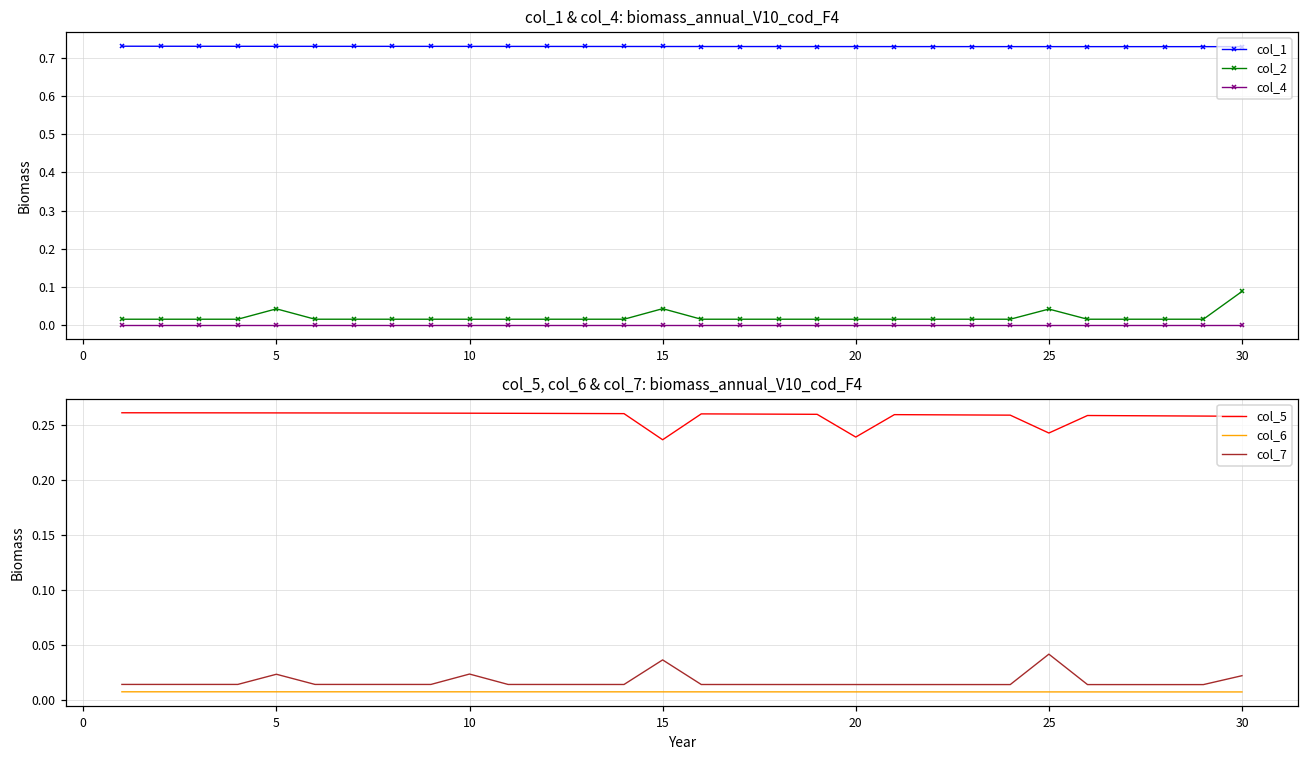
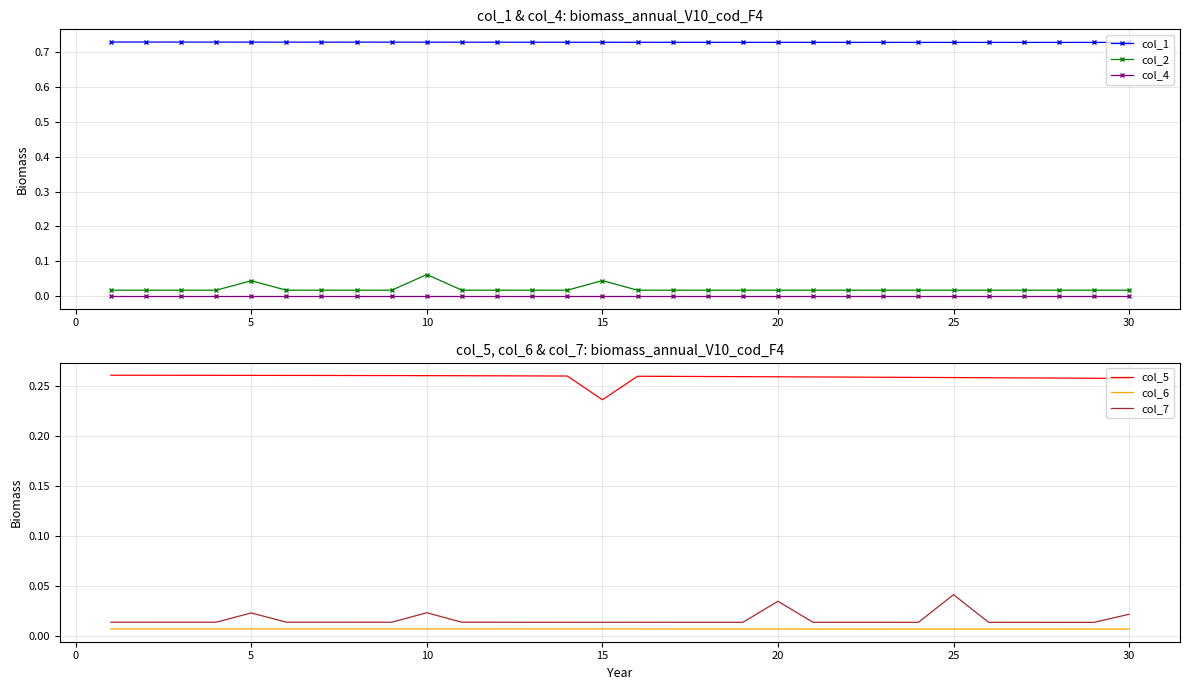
  {
    "col_1 & col_4: biomass_annual_V10_cod_F4": {
      "col_1": {
        "5": 0.73,
        "10": 0.73,
        "15": 0.73,
        "20": 0.73,
        "25": 0.73
      },
      "col_2": {
        "5": 0.04,
-       "10": 0.02,
+       "10": 0.06,
        "15": 0.04,
        "20": 0.02,
-       "25": 0.04,
-       "30": 0.09
+       "25": 0.02,
+       "30": 0.02
      },
      "col_4": {
        "5": 0.00,
        "10": 0.00,
        "15": 0.00,
        "20": 0.00,
        "25": 0.00,
        "30": 0.00
      }
    },
    "col_5, col_6 & col_7: biomass_annual_V10_cod_F4": {
      "col_5": {
        "5": 0.261,
        "10": 0.260,
        "15": 0.236,
-       "20": 0.239,
-       "25": 0.242
+       "20": 0.259,
+       "25": 0.258
      },
      "col_6": {
        "5": 0.007,
        "10": 0.007,
        "15": 0.007,
        "20": 0.007,
        "25": 0.007,
        "30": 0.007
      },
      "col_7": {
        "5": 0.023,
        "10": 0.023,
-       "15": 0.036,
-       "20": 0.014,
+       "15": 0.014,
+       "20": 0.035,
        "25": 0.042,
        "30": 0.022
      }
    }
  }
